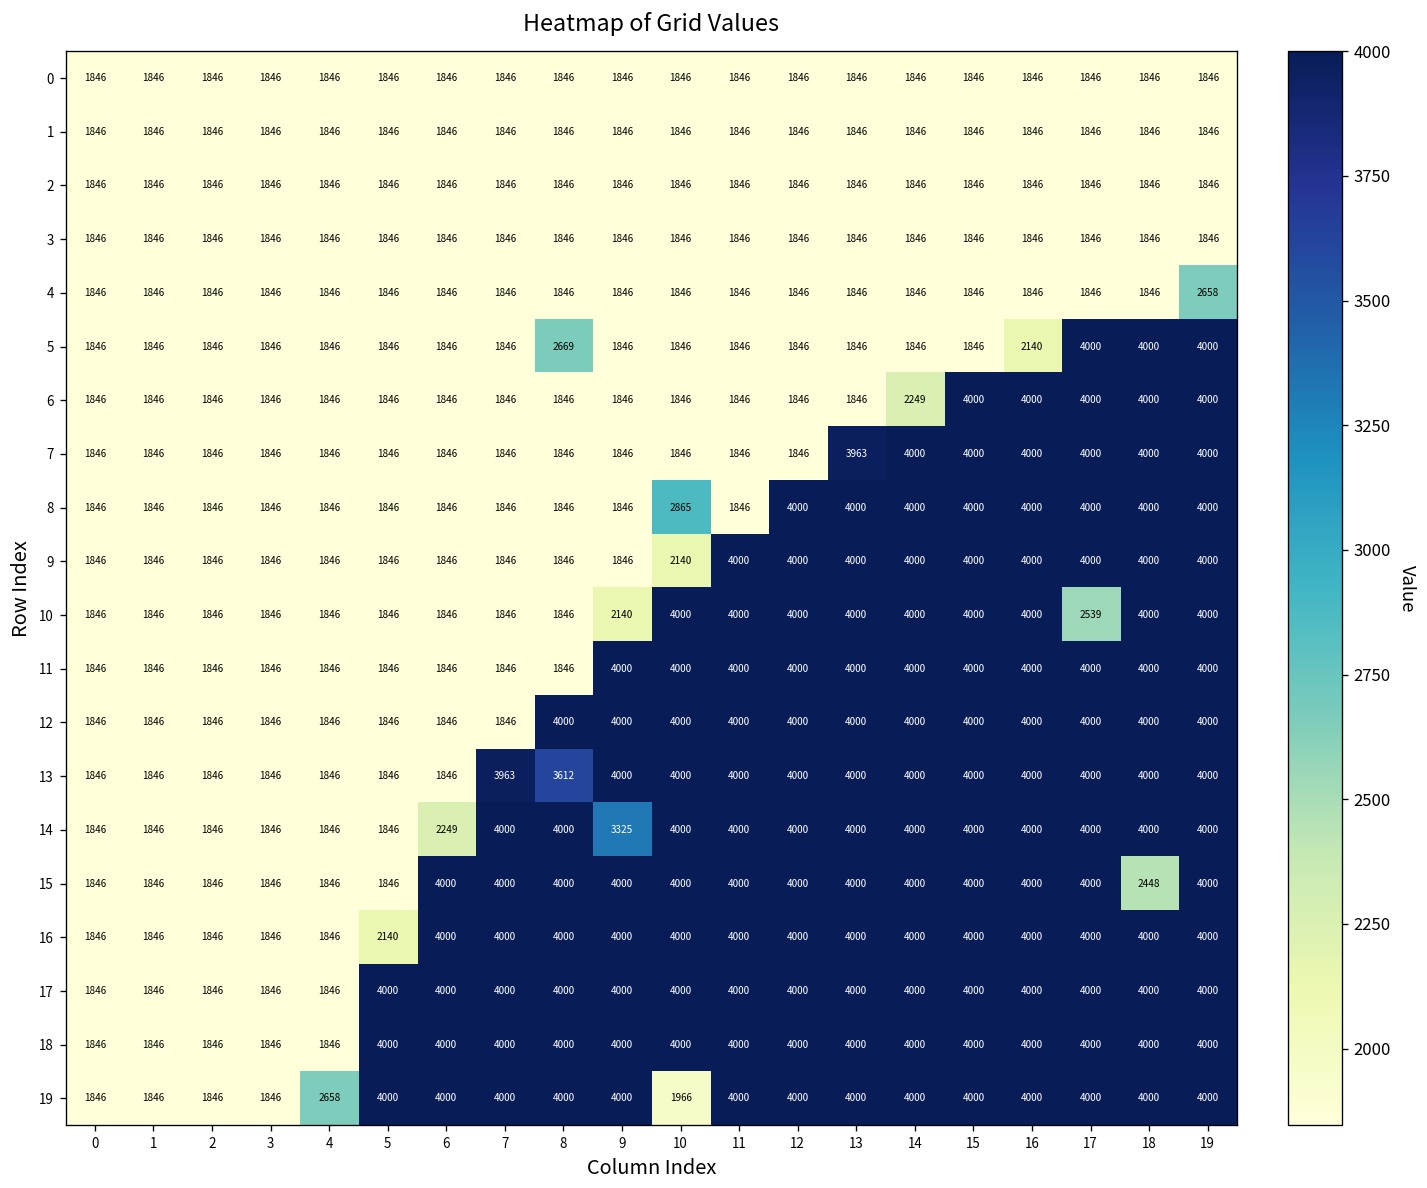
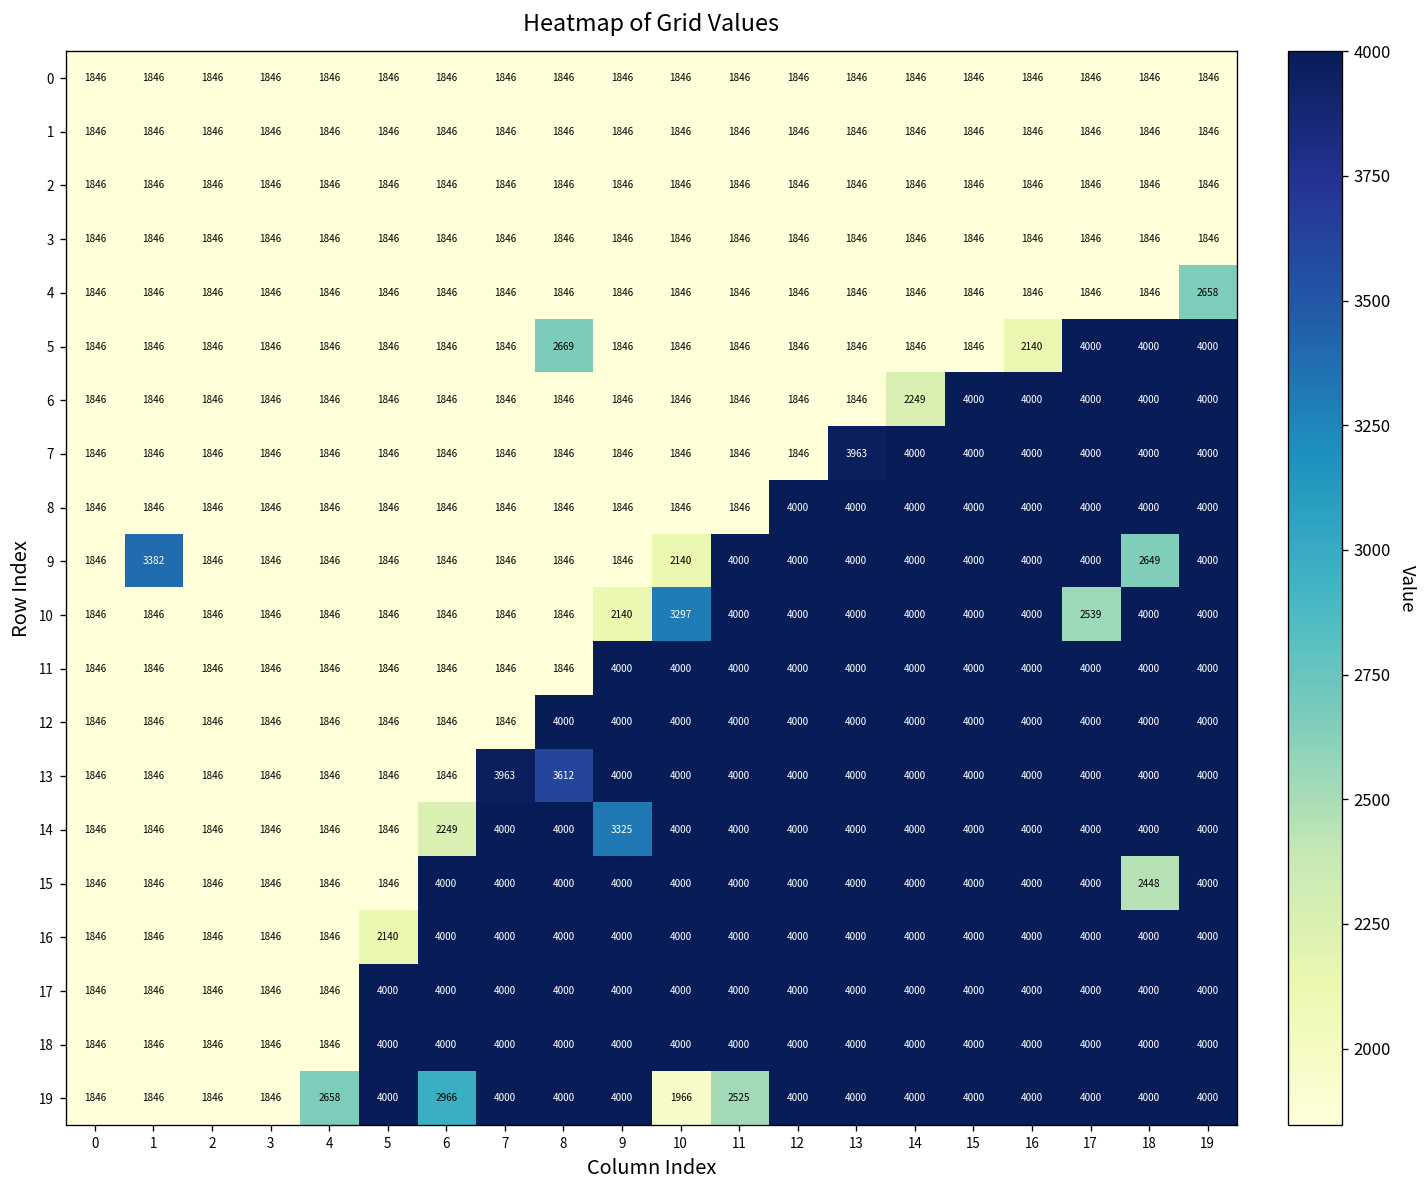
  {
    "8": {
      "0": 1846,
      "1": 1846,
      "2": 1846,
      "3": 1846,
      "4": 1846,
      "5": 1846,
      "6": 1846,
      "7": 1846,
      "8": 1846,
      "9": 1846,
-     "10": 2865,
+     "10": 1846,
      "11": 1846,
      "12": 4000,
      "13": 4000,
      "14": 4000,
      "15": 4000,
      "16": 4000,
      "17": 4000,
      "18": 4000,
      "19": 4000
    },
    "9": {
      "0": 1846,
-     "1": 1846,
+     "1": 3382,
      "2": 1846,
      "3": 1846,
      "4": 1846,
      "5": 1846,
      "6": 1846,
      "7": 1846,
      "8": 1846,
      "9": 1846,
      "10": 2140,
      "11": 4000,
      "12": 4000,
      "13": 4000,
      "14": 4000,
      "15": 4000,
      "16": 4000,
      "17": 4000,
-     "18": 4000,
+     "18": 2649,
      "19": 4000
    },
    "10": {
      "0": 1846,
      "1": 1846,
      "2": 1846,
      "3": 1846,
      "4": 1846,
      "5": 1846,
      "6": 1846,
      "7": 1846,
      "8": 1846,
      "9": 2140,
-     "10": 4000,
+     "10": 3297,
      "11": 4000,
      "12": 4000,
      "13": 4000,
      "14": 4000,
      "15": 4000,
      "16": 4000,
      "17": 2539,
      "18": 4000,
      "19": 4000
    },
    "19": {
      "0": 1846,
      "1": 1846,
      "2": 1846,
      "3": 1846,
      "4": 2658,
      "5": 4000,
-     "6": 4000,
+     "6": 2966,
      "7": 4000,
      "8": 4000,
      "9": 4000,
      "10": 1966,
-     "11": 4000,
+     "11": 2525,
      "12": 4000,
      "13": 4000,
      "14": 4000,
      "15": 4000,
      "16": 4000,
      "17": 4000,
      "18": 4000,
      "19": 4000
    }
  }
